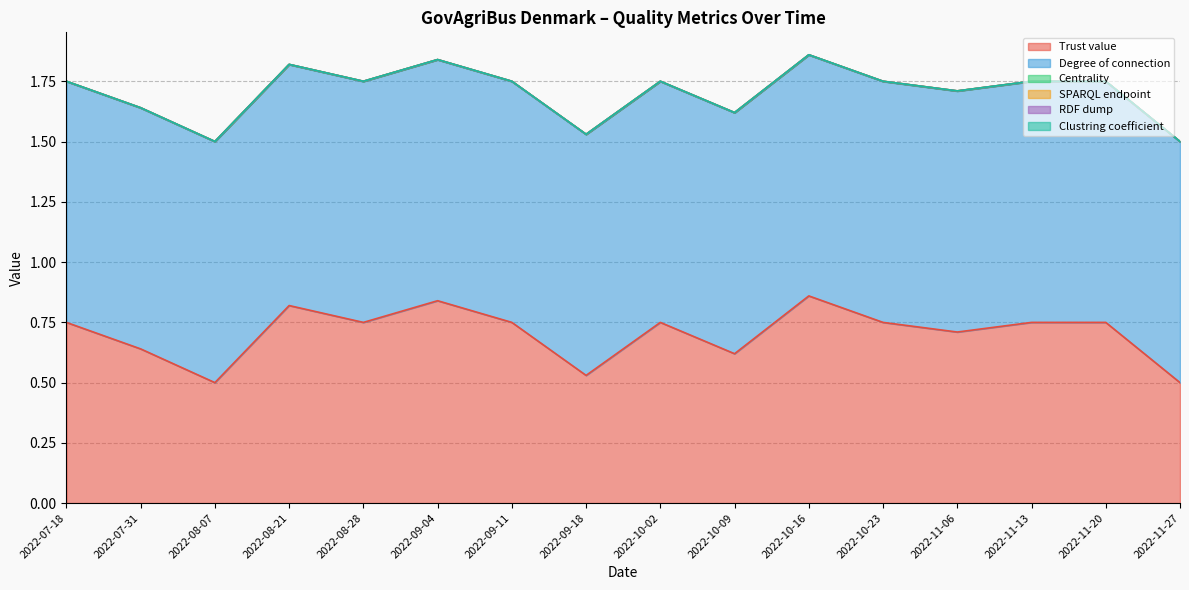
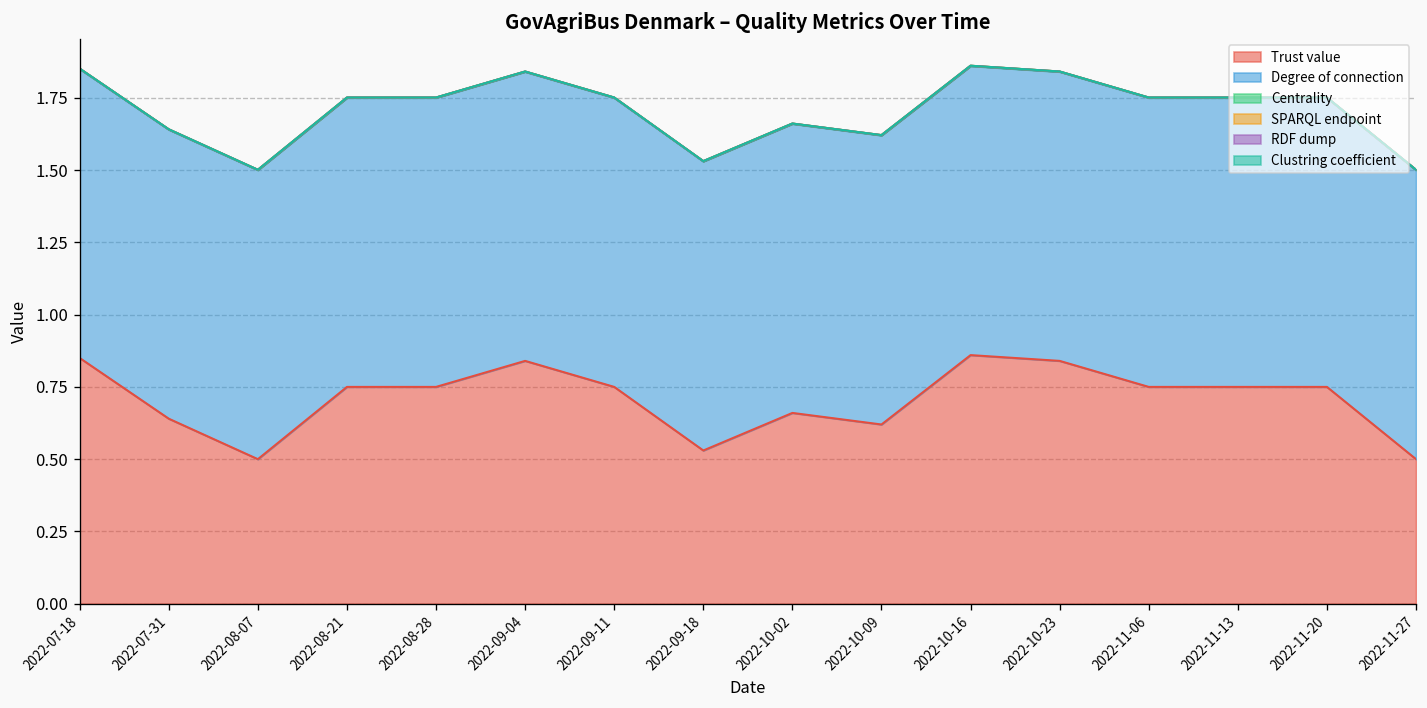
  {
    "Trust value": {
-     "2022-07-18": 0.75,
+     "2022-07-18": 0.85,
      "2022-07-31": 0.64,
      "2022-08-07": 0.50,
-     "2022-08-21": 0.82,
+     "2022-08-21": 0.75,
      "2022-08-28": 0.75,
      "2022-09-04": 0.84,
      "2022-09-11": 0.75,
      "2022-09-18": 0.53,
-     "2022-10-02": 0.75,
+     "2022-10-02": 0.66,
      "2022-10-09": 0.62,
      "2022-10-16": 0.86,
-     "2022-10-23": 0.75,
-     "2022-11-06": 0.71,
+     "2022-10-23": 0.84,
+     "2022-11-06": 0.75,
      "2022-11-13": 0.75,
      "2022-11-20": 0.75,
      "2022-11-27": 0.50
    }
  }
